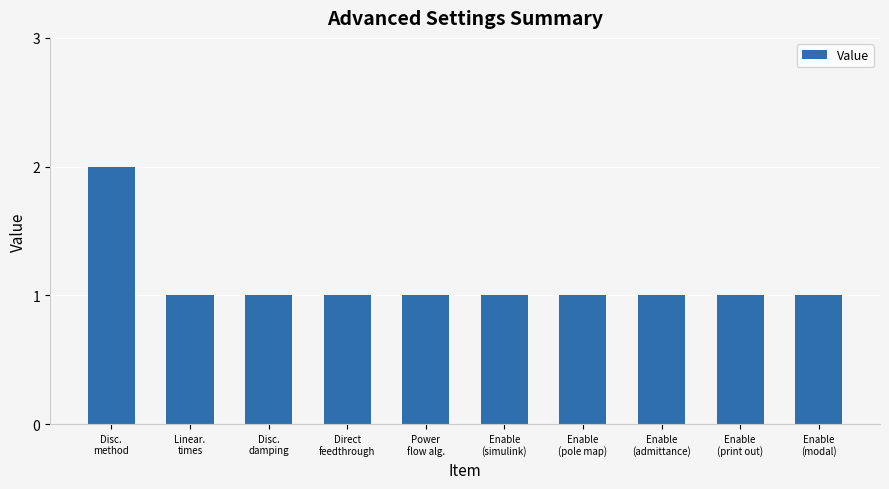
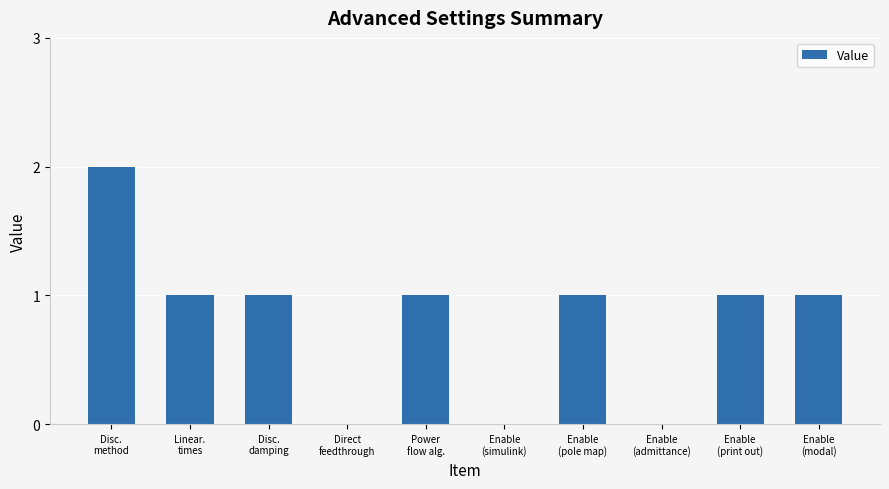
  {
    "Disc. method": 2,
    "Linear. times": 1,
    "Disc. damping": 1,
-   "Direct feedthrough": 1,
+   "Direct feedthrough": 0,
    "Power flow alg.": 1,
-   "Enable (simulink)": 1,
+   "Enable (simulink)": 0,
    "Enable (pole map)": 1,
-   "Enable (admittance)": 1,
+   "Enable (admittance)": 0,
    "Enable (print out)": 1,
    "Enable (modal)": 1
  }
